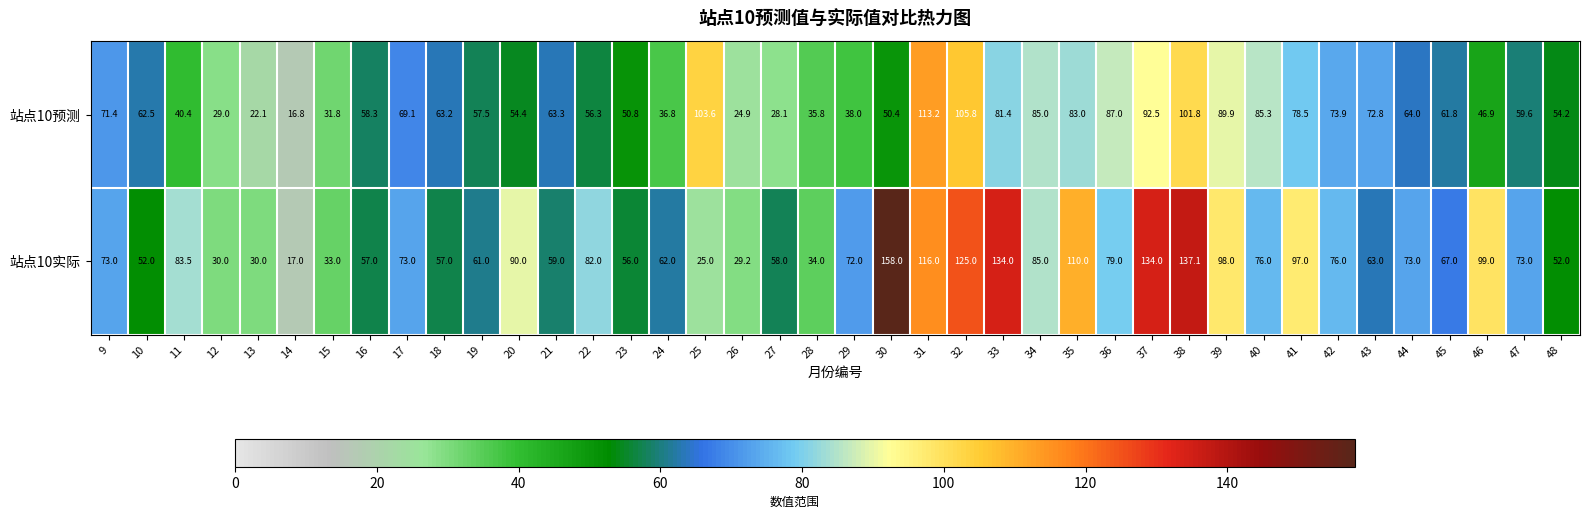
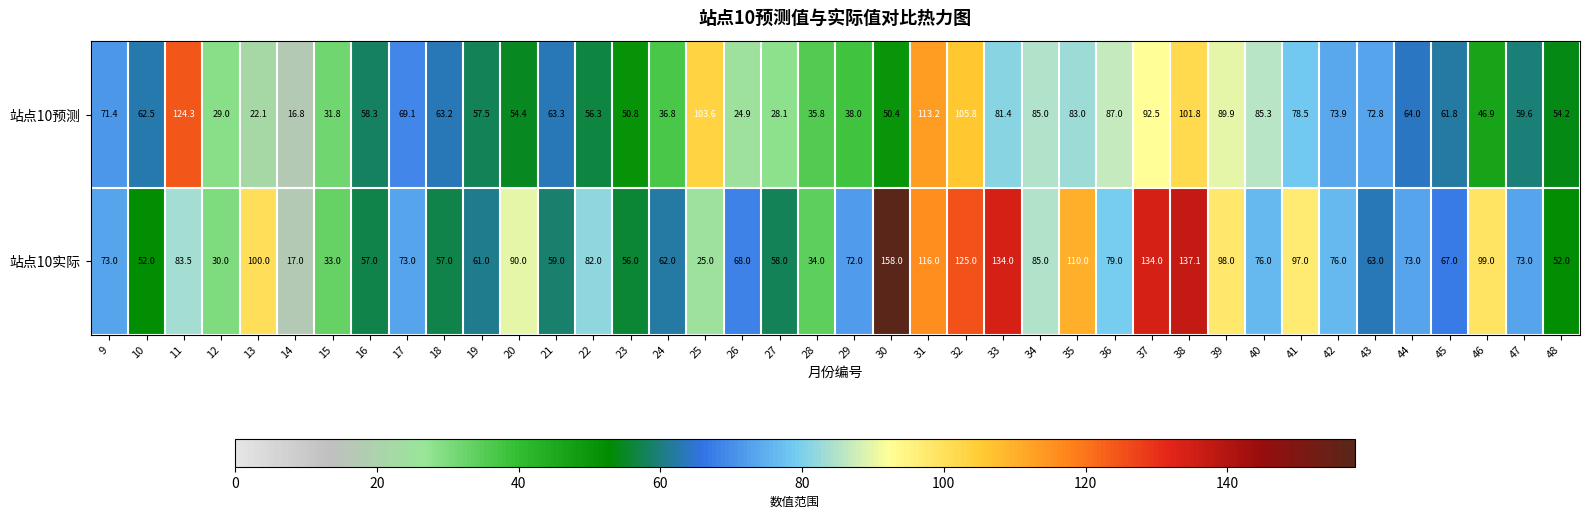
  {
    "站点10预测": {
      "9": 71.4,
      "10": 62.5,
-     "11": 40.4,
+     "11": 124.3,
      "12": 29.0,
      "13": 22.1,
      "14": 16.8,
      "15": 31.8,
      "16": 58.3,
      "17": 69.1,
      "18": 63.2,
      "19": 57.5,
      "20": 54.4,
      "21": 63.3,
      "22": 56.3,
      "23": 50.8,
      "24": 36.8,
      "25": 103.6,
      "26": 24.9,
      "27": 28.1,
      "28": 35.8,
      "29": 38.0,
      "30": 50.4,
      "31": 113.2,
      "32": 105.8,
      "33": 81.4,
      "34": 85.0,
      "35": 83.0,
      "36": 87.0,
      "37": 92.5,
      "38": 101.8,
      "39": 89.9,
      "40": 85.3,
      "41": 78.5,
      "42": 73.9,
      "43": 72.8,
      "44": 64.0,
      "45": 61.8,
      "46": 46.9,
      "47": 59.6,
      "48": 54.2
    },
    "站点10实际": {
      "9": 73.0,
      "10": 52.0,
      "11": 83.5,
      "12": 30.0,
-     "13": 30.0,
+     "13": 100.0,
      "14": 17.0,
      "15": 33.0,
      "16": 57.0,
      "17": 73.0,
      "18": 57.0,
      "19": 61.0,
      "20": 90.0,
      "21": 59.0,
      "22": 82.0,
      "23": 56.0,
      "24": 62.0,
      "25": 25.0,
-     "26": 29.2,
+     "26": 68.0,
      "27": 58.0,
      "28": 34.0,
      "29": 72.0,
      "30": 158.0,
      "31": 116.0,
      "32": 125.0,
      "33": 134.0,
      "34": 85.0,
      "35": 110.0,
      "36": 79.0,
      "37": 134.0,
      "38": 137.1,
      "39": 98.0,
      "40": 76.0,
      "41": 97.0,
      "42": 76.0,
      "43": 63.0,
      "44": 73.0,
      "45": 67.0,
      "46": 99.0,
      "47": 73.0,
      "48": 52.0
    }
  }
